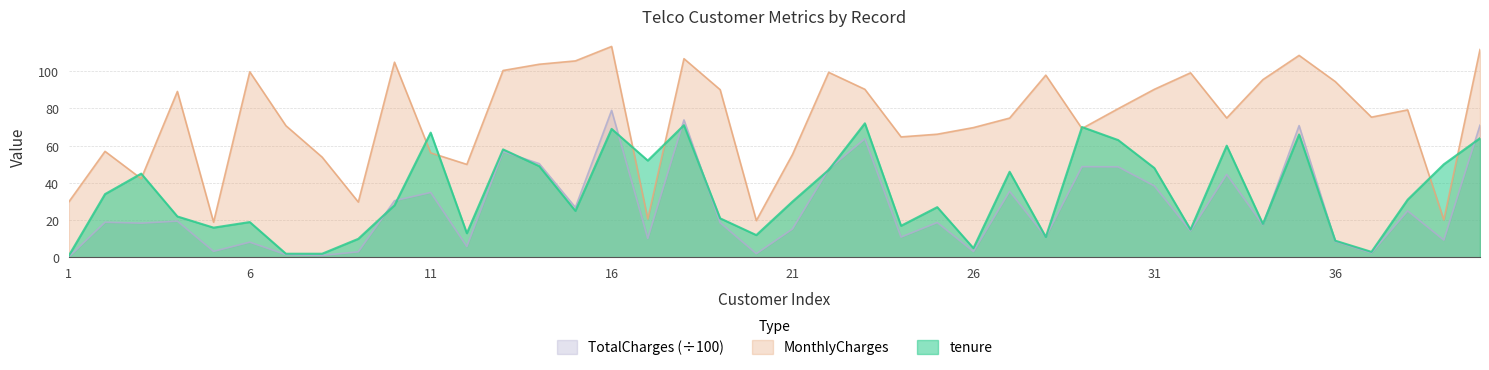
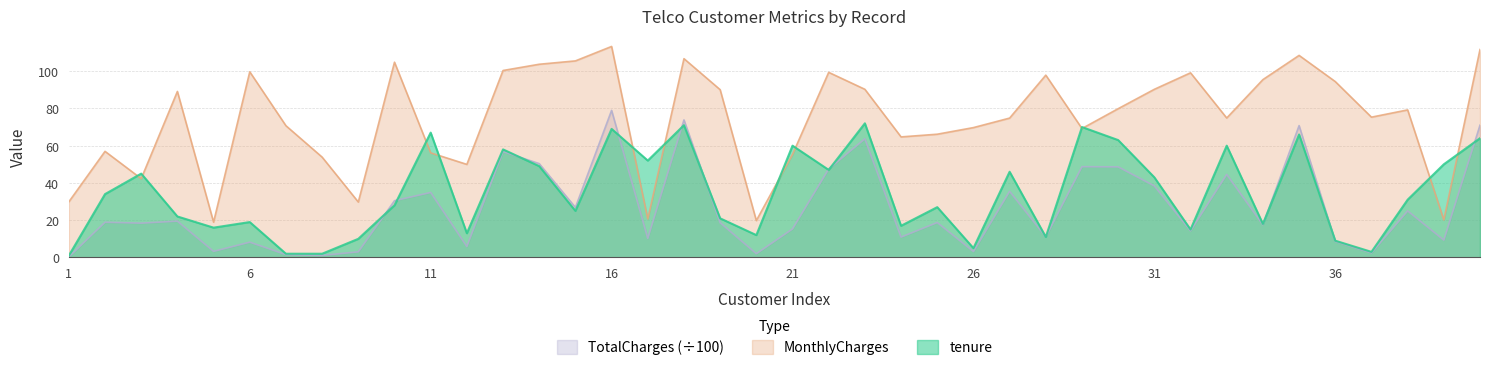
  {
    "tenure": {
      "6": 19,
      "11": 67,
      "16": 69,
-     "21": 30,
+     "21": 60,
      "26": 5,
-     "31": 48
+     "31": 43
    }
  }
